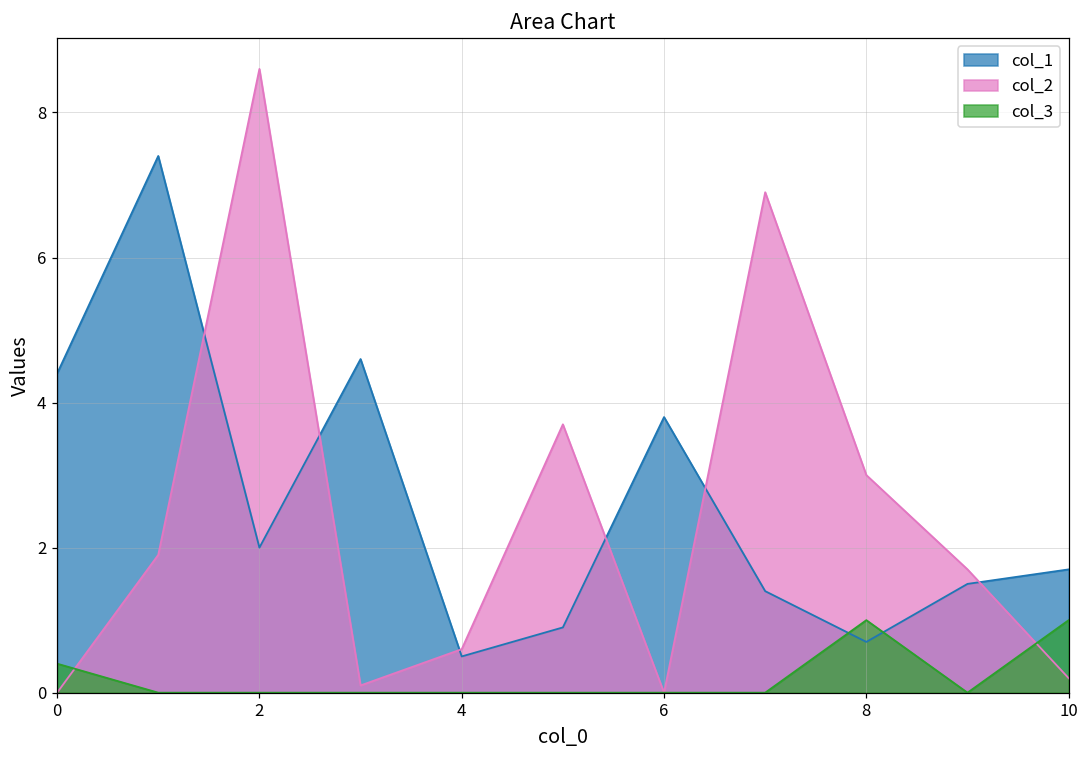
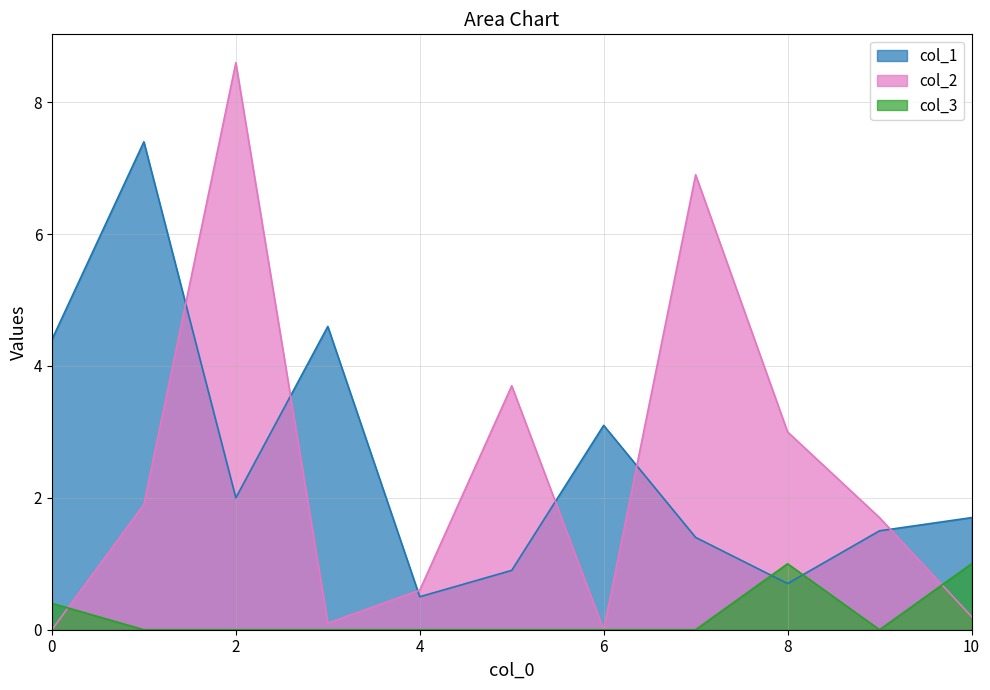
  {
    "col_1": {
      "0": 4.4,
      "2": 2.0,
      "4": 0.5,
-     "6": 3.8,
+     "6": 3.1,
      "8": 0.7,
      "10": 1.7
    },
    "col_2": {
      "0": 0.0,
      "2": 8.6,
      "4": 0.6,
      "8": 3.0,
      "10": 0.2
    },
    "col_3": {
      "0": 0.4,
      "2": 0.0,
      "4": 0.0,
      "8": 1.0,
      "10": 1.0
    }
  }
